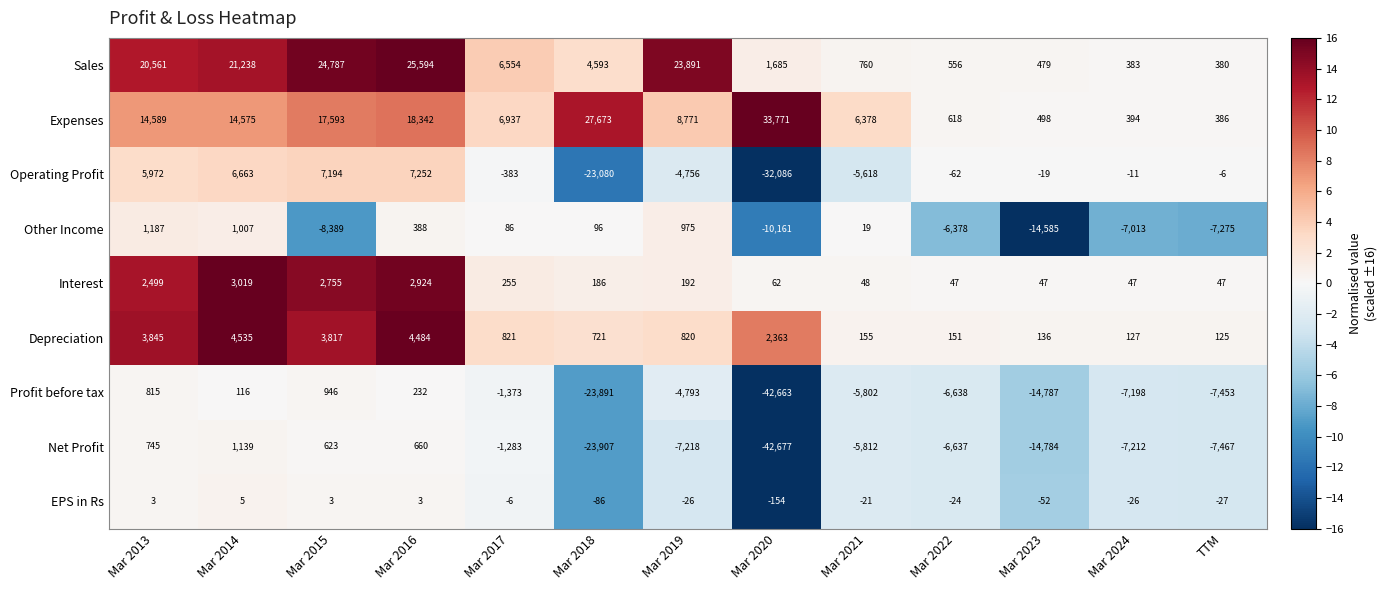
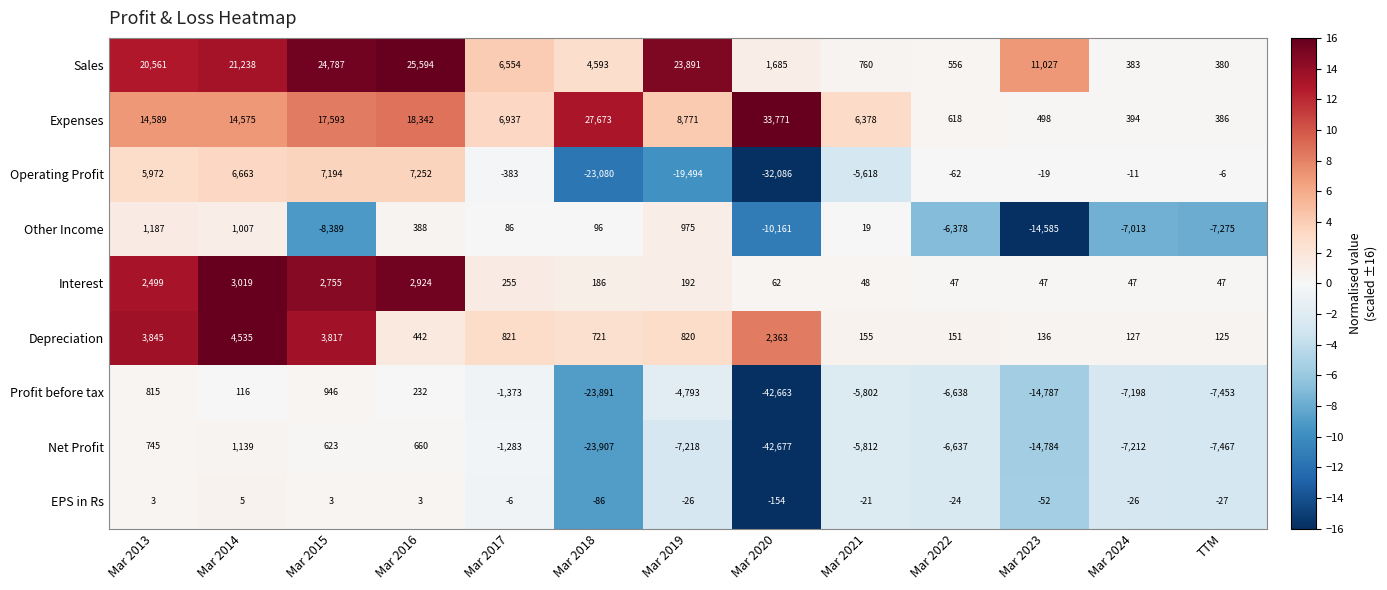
  {
    "Sales": {
      "Mar 2013": "20,561",
      "Mar 2014": "21,238",
      "Mar 2015": "24,787",
      "Mar 2016": "25,594",
      "Mar 2017": "6,554",
      "Mar 2018": "4,593",
      "Mar 2019": "23,891",
      "Mar 2020": "1,685",
      "Mar 2021": "760",
      "Mar 2022": "556",
-     "Mar 2023": "479",
+     "Mar 2023": "11,027",
      "Mar 2024": "383",
      "TTM": "380"
    },
    "Expenses": {
      "Mar 2013": "14,589",
      "Mar 2014": "14,575",
      "Mar 2015": "17,593",
      "Mar 2016": "18,342",
      "Mar 2017": "6,937",
      "Mar 2018": "27,673",
      "Mar 2019": "8,771",
      "Mar 2020": "33,771",
      "Mar 2021": "6,378",
      "Mar 2022": "618",
      "Mar 2023": "498",
      "Mar 2024": "394",
      "TTM": "386"
    },
    "Operating Profit": {
      "Mar 2013": "5,972",
      "Mar 2014": "6,663",
      "Mar 2015": "7,194",
      "Mar 2016": "7,252",
      "Mar 2017": "-383",
      "Mar 2018": "-23,080",
-     "Mar 2019": "-4,756",
+     "Mar 2019": "-19,494",
      "Mar 2020": "-32,086",
      "Mar 2021": "-5,618",
      "Mar 2022": "-62",
      "Mar 2023": "-19",
      "Mar 2024": "-11",
      "TTM": "-6"
    },
    "Other Income": {
      "Mar 2013": "1,187",
      "Mar 2014": "1,007",
      "Mar 2015": "-8,389",
      "Mar 2016": "388",
      "Mar 2017": "86",
      "Mar 2018": "96",
      "Mar 2019": "975",
      "Mar 2020": "-10,161",
      "Mar 2021": "19",
      "Mar 2022": "-6,378",
      "Mar 2023": "-14,585",
      "Mar 2024": "-7,013",
      "TTM": "-7,275"
    },
    "Interest": {
      "Mar 2013": "2,499",
      "Mar 2014": "3,019",
      "Mar 2015": "2,755",
      "Mar 2016": "2,924",
      "Mar 2017": "255",
      "Mar 2018": "186",
      "Mar 2019": "192",
      "Mar 2020": "62",
      "Mar 2021": "48",
      "Mar 2022": "47",
      "Mar 2023": "47",
      "Mar 2024": "47",
      "TTM": "47"
    },
    "Depreciation": {
      "Mar 2013": "3,845",
      "Mar 2014": "4,535",
      "Mar 2015": "3,817",
-     "Mar 2016": "4,484",
+     "Mar 2016": "442",
      "Mar 2017": "821",
      "Mar 2018": "721",
      "Mar 2019": "820",
      "Mar 2020": "2,363",
      "Mar 2021": "155",
      "Mar 2022": "151",
      "Mar 2023": "136",
      "Mar 2024": "127",
      "TTM": "125"
    },
    "Profit before tax": {
      "Mar 2013": "815",
      "Mar 2014": "116",
      "Mar 2015": "946",
      "Mar 2016": "232",
      "Mar 2017": "-1,373",
      "Mar 2018": "-23,891",
      "Mar 2019": "-4,793",
      "Mar 2020": "-42,663",
      "Mar 2021": "-5,802",
      "Mar 2022": "-6,638",
      "Mar 2023": "-14,787",
      "Mar 2024": "-7,198",
      "TTM": "-7,453"
    },
    "Net Profit": {
      "Mar 2013": "745",
      "Mar 2014": "1,139",
      "Mar 2015": "623",
      "Mar 2016": "660",
      "Mar 2017": "-1,283",
      "Mar 2018": "-23,907",
      "Mar 2019": "-7,218",
      "Mar 2020": "-42,677",
      "Mar 2021": "-5,812",
      "Mar 2022": "-6,637",
      "Mar 2023": "-14,784",
      "Mar 2024": "-7,212",
      "TTM": "-7,467"
    },
    "EPS in Rs": {
      "Mar 2013": "3",
      "Mar 2014": "5",
      "Mar 2015": "3",
      "Mar 2016": "3",
      "Mar 2017": "-6",
      "Mar 2018": "-86",
      "Mar 2019": "-26",
      "Mar 2020": "-154",
      "Mar 2021": "-21",
      "Mar 2022": "-24",
      "Mar 2023": "-52",
      "Mar 2024": "-26",
      "TTM": "-27"
    }
  }
